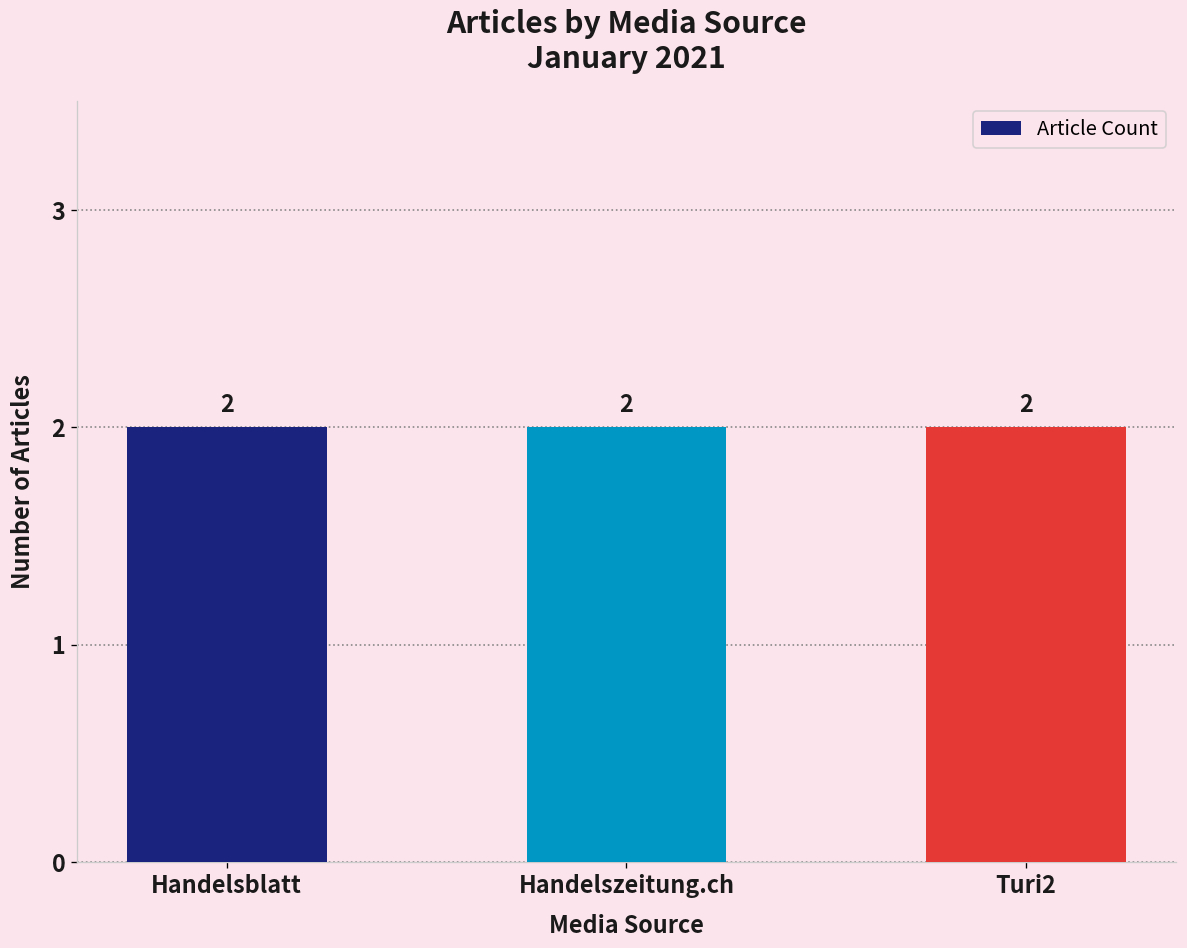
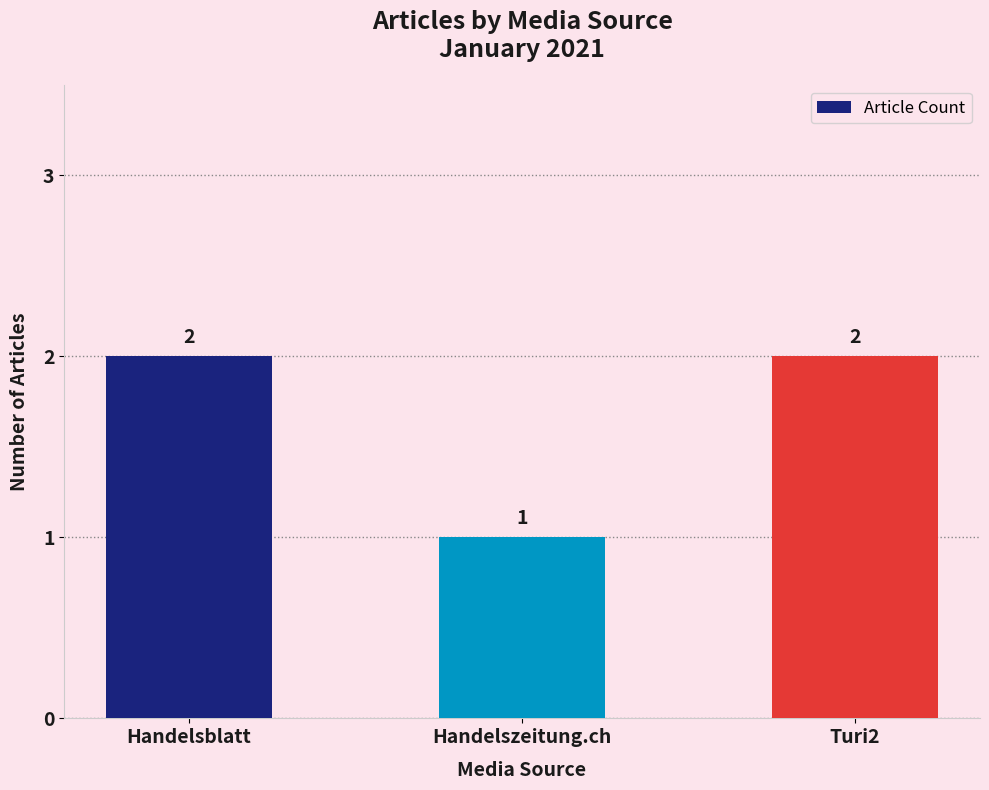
  {
    "Handelsblatt": 2,
-   "Handelszeitung.ch": 2,
+   "Handelszeitung.ch": 1,
    "Turi2": 2
  }
